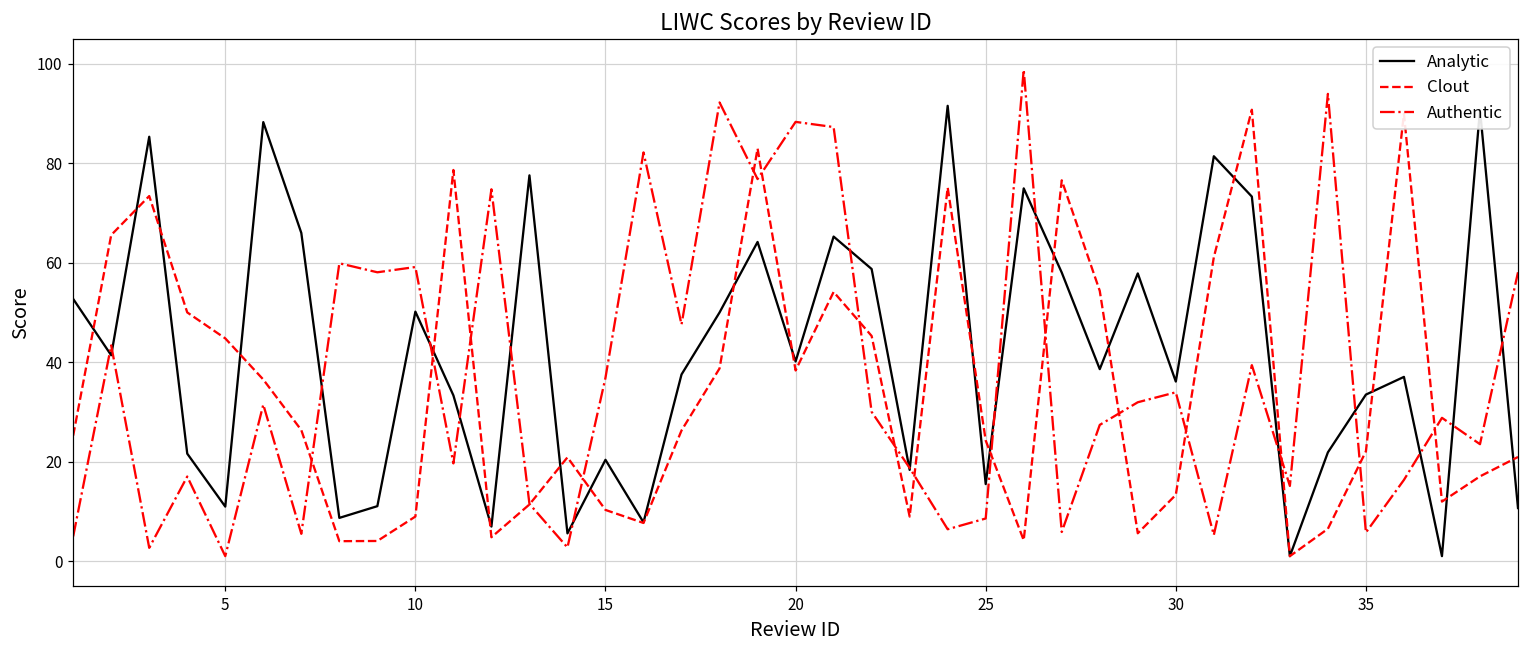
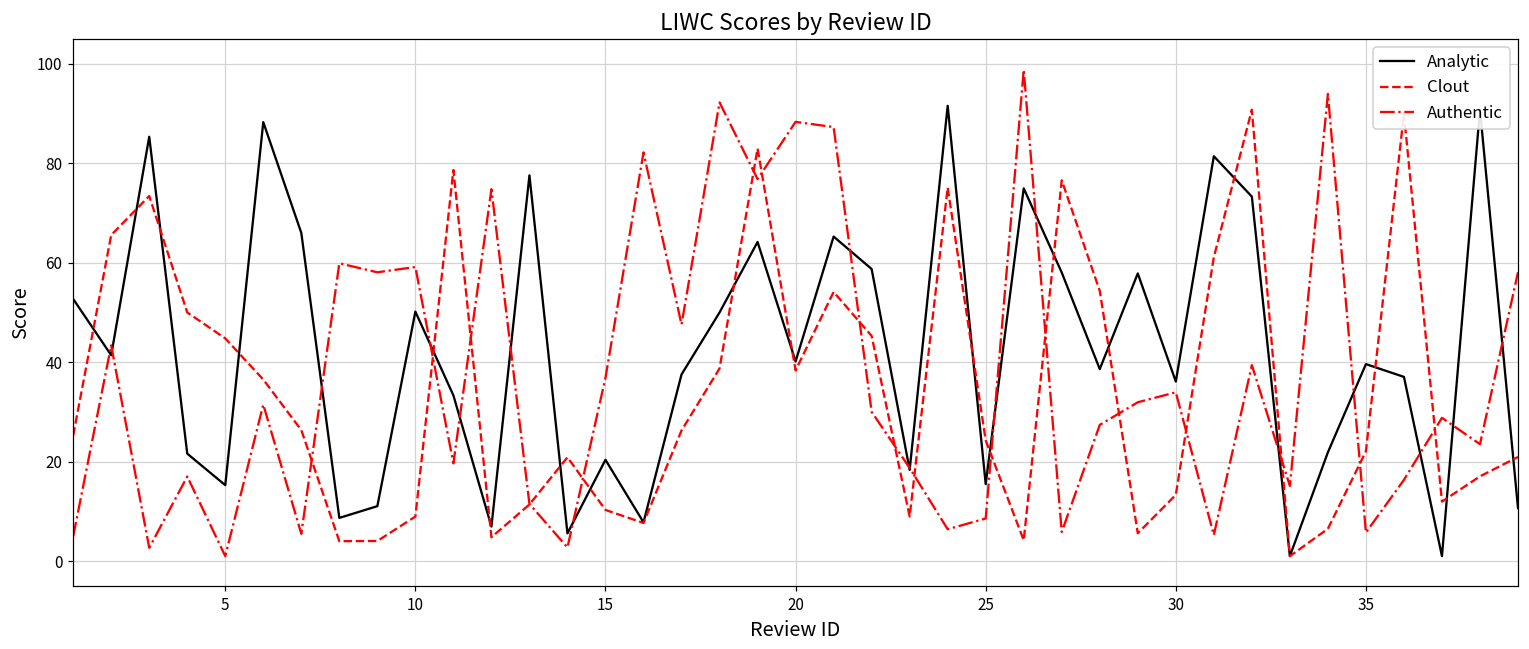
  {
    "Analytic": {
-     "5": 11,
+     "5": 15,
      "10": 50,
      "15": 20,
      "20": 40,
      "25": 15,
      "30": 36,
-     "35": 33
+     "35": 40
    }
  }
